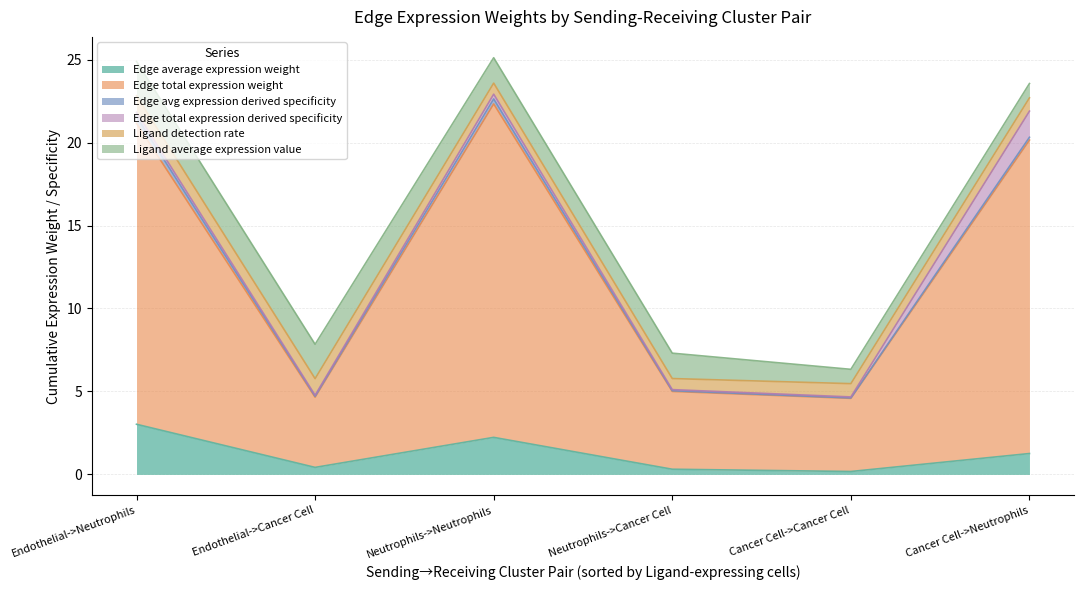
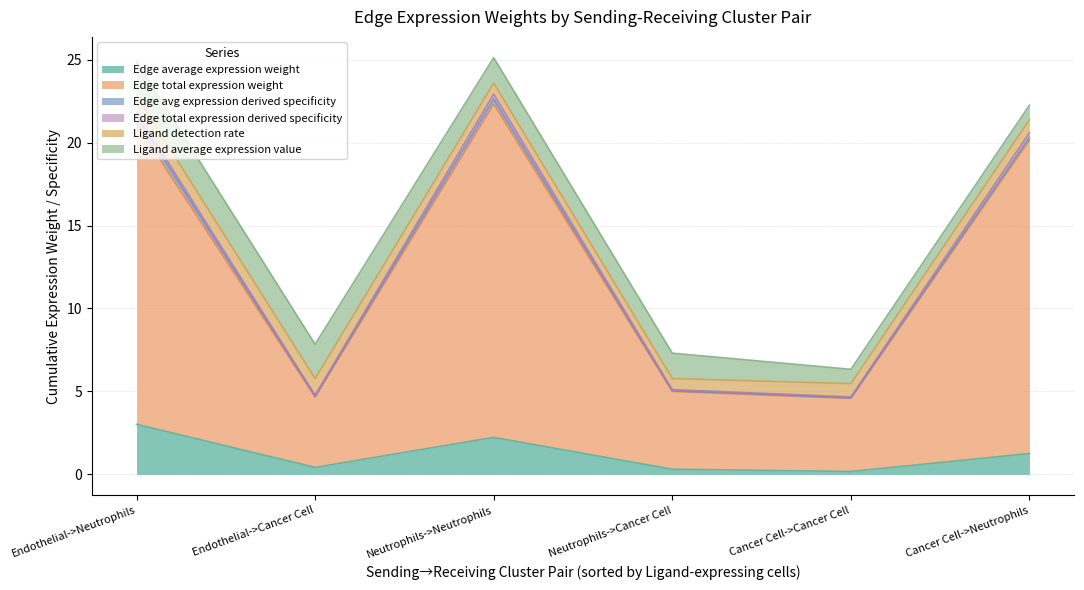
  {
    "Edge total expression derived specificity": {
      "Neutrophils->Neutrophils": 0.3,
-     "Cancer Cell->Neutrophils": 1.6
+     "Cancer Cell->Neutrophils": 0.3
    }
  }
